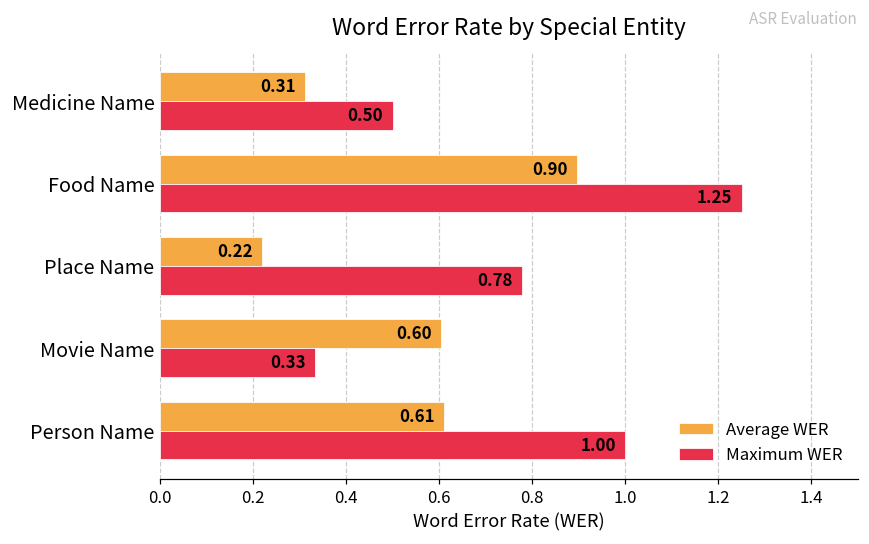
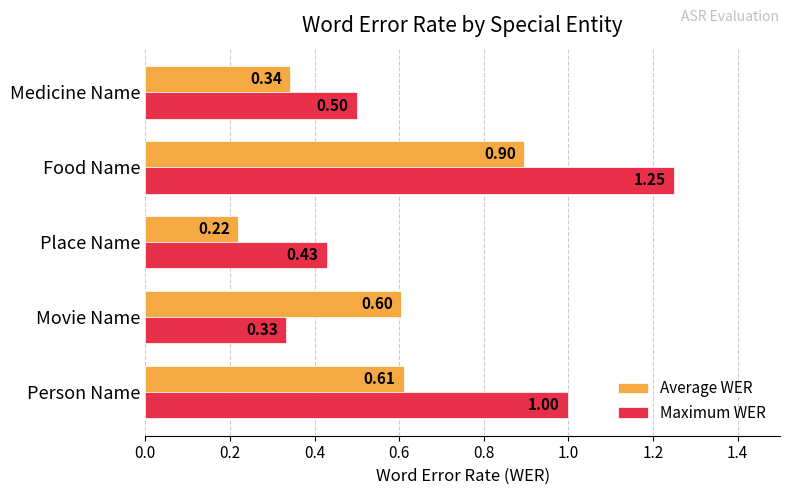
  {
    "Average WER": {
-     "Medicine Name": 0.31,
+     "Medicine Name": 0.34,
      "Food Name": 0.90,
      "Place Name": 0.22,
      "Movie Name": 0.60,
      "Person Name": 0.61
    },
    "Maximum WER": {
      "Medicine Name": 0.50,
      "Food Name": 1.25,
-     "Place Name": 0.78,
+     "Place Name": 0.43,
      "Movie Name": 0.33,
      "Person Name": 1.00
    }
  }
